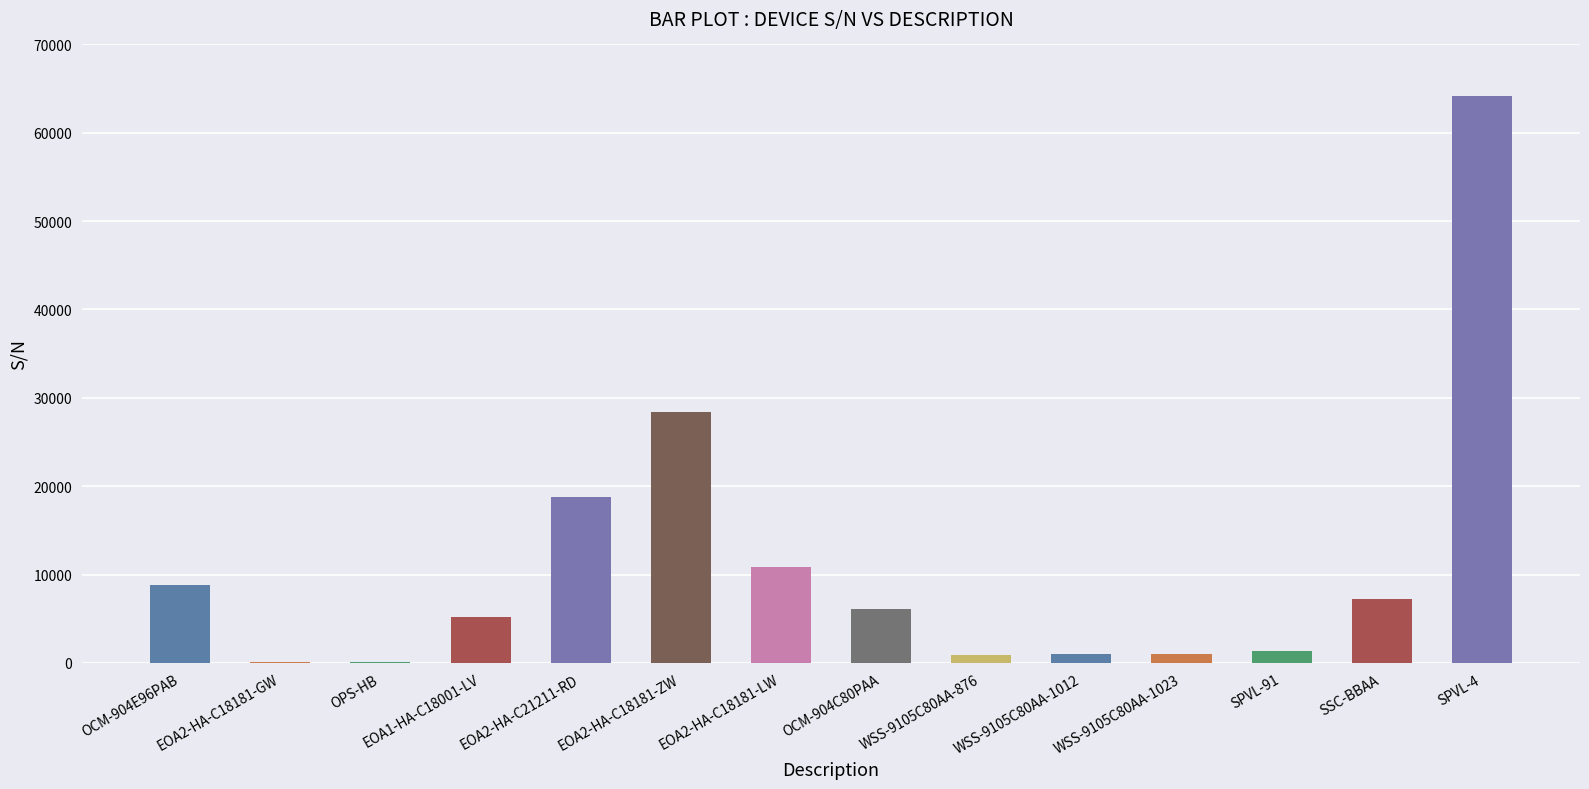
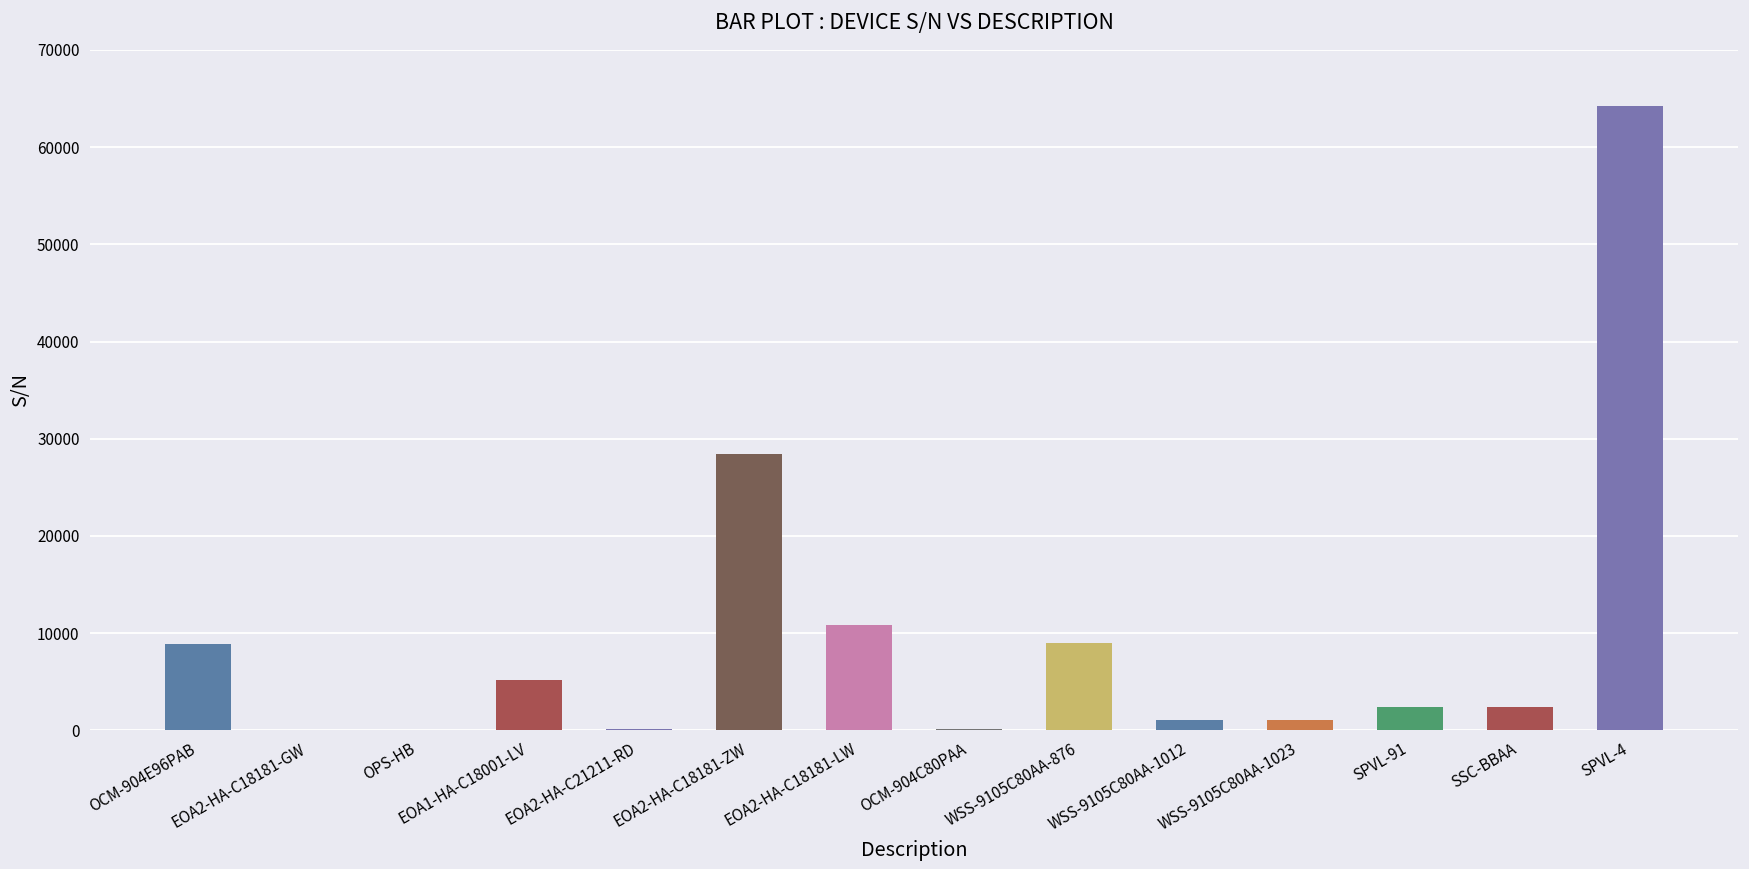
  {
    "OCM-904E96PAB": 9000,
    "EOA1-HA-C18001-LV": 5000,
-   "EOA2-HA-C21211-RD": 19000,
+   "EOA2-HA-C21211-RD": 0,
    "EOA2-HA-C18181-ZW": 28000,
    "EOA2-HA-C18181-LW": 11000,
-   "OCM-904C80PAA": 6000,
-   "WSS-9105C80AA-876": 1000,
+   "OCM-904C80PAA": 0,
+   "WSS-9105C80AA-876": 9000,
    "WSS-9105C80AA-1012": 1000,
    "WSS-9105C80AA-1023": 1000,
-   "SPVL-91": 1000,
-   "SSC-BBAA": 7000,
+   "SPVL-91": 2000,
+   "SSC-BBAA": 2000,
    "SPVL-4": 64000
  }
